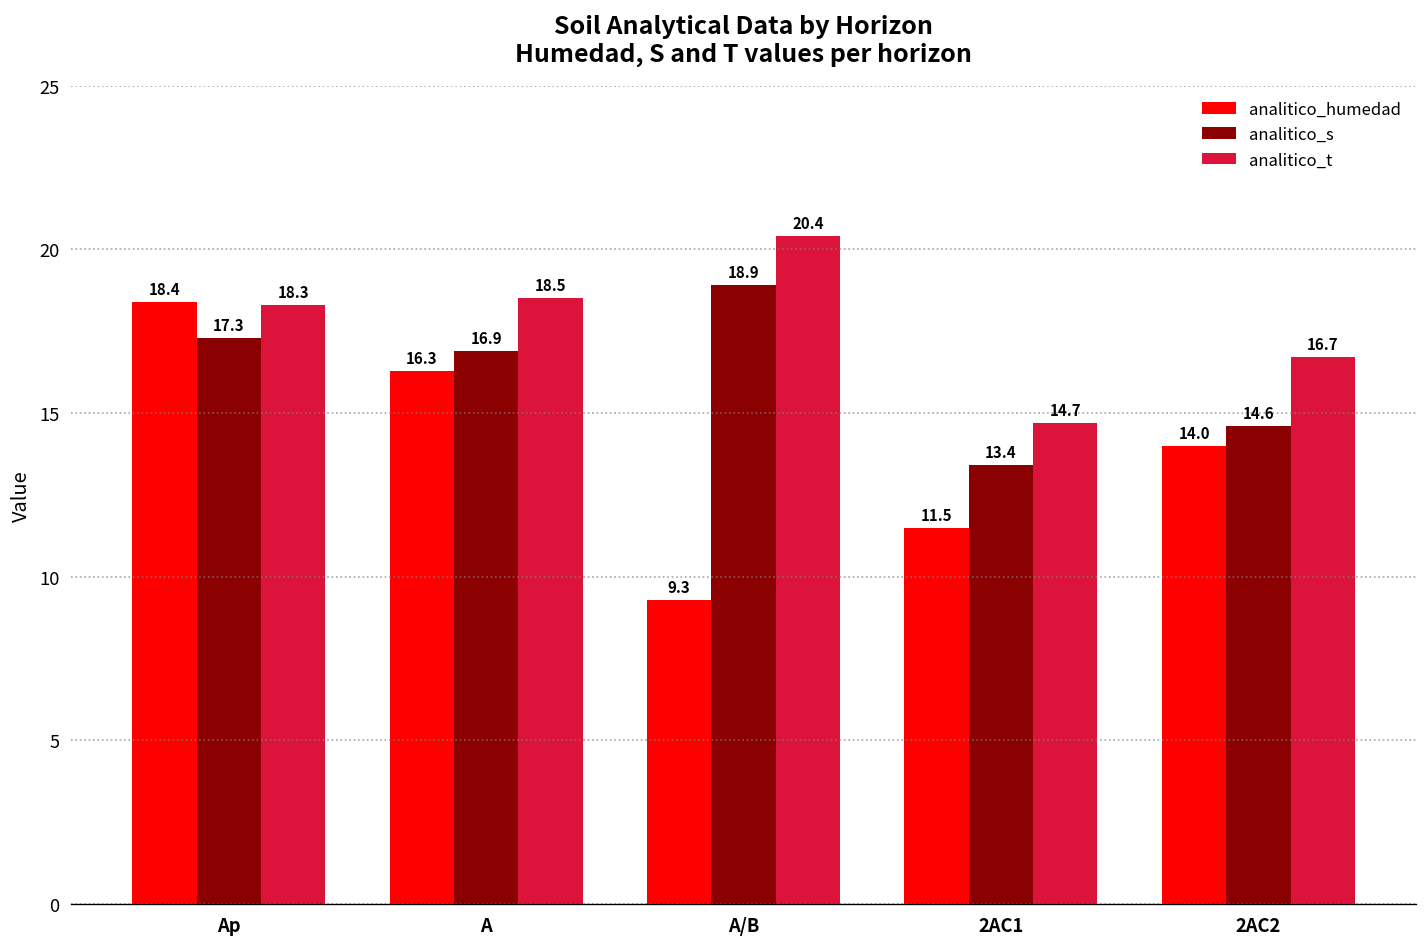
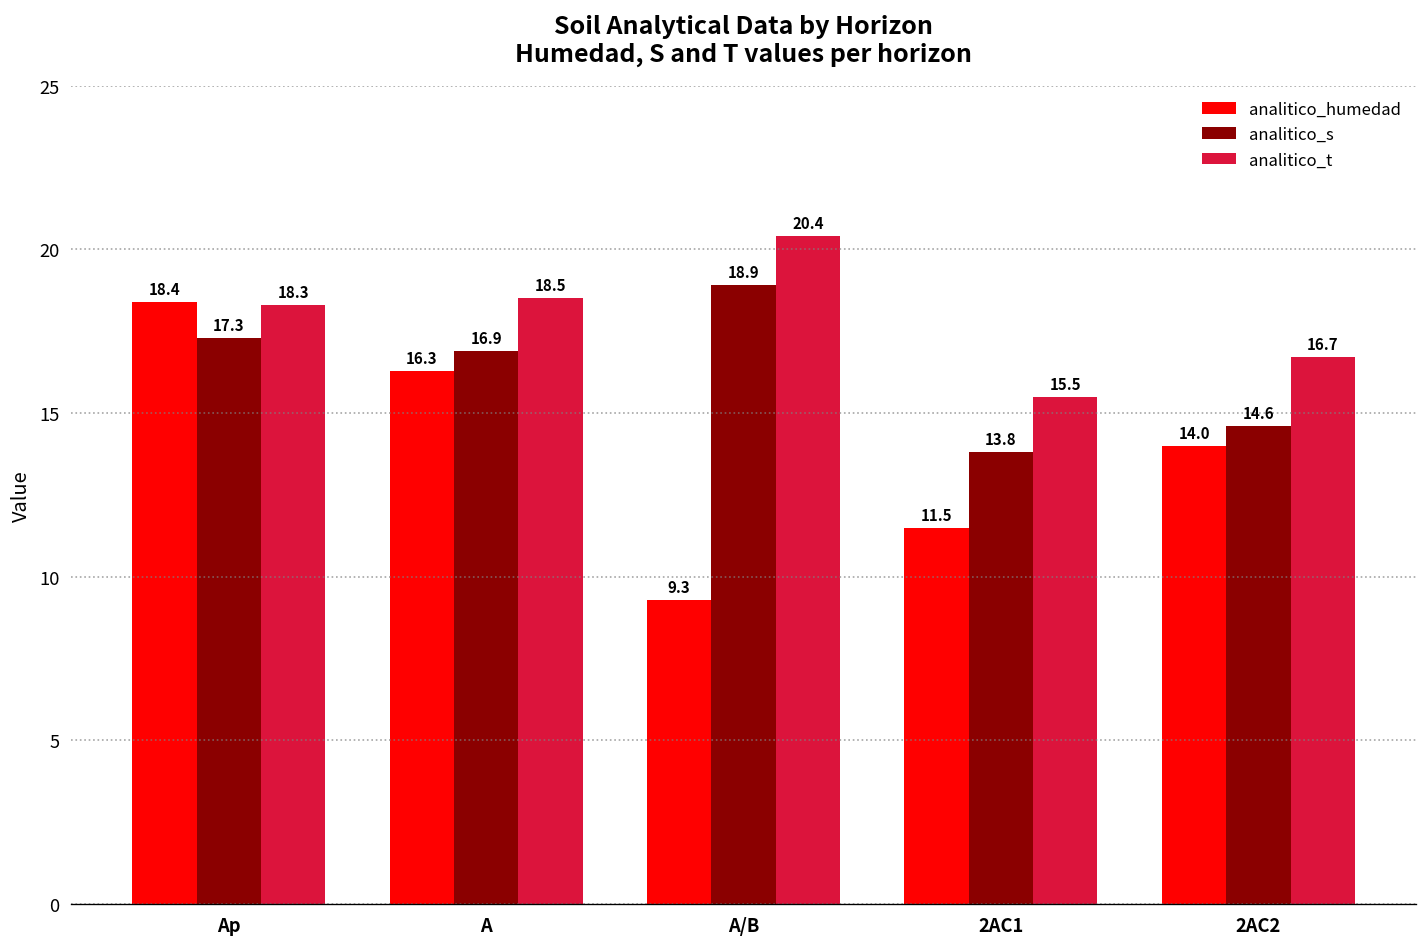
  {
    "analitico_humedad": {
      "Ap": 18.4,
      "A": 16.3,
      "A/B": 9.3,
      "2AC1": 11.5,
      "2AC2": 14.0
    },
    "analitico_s": {
      "Ap": 17.3,
      "A": 16.9,
      "A/B": 18.9,
-     "2AC1": 13.4,
+     "2AC1": 13.8,
      "2AC2": 14.6
    },
    "analitico_t": {
      "Ap": 18.3,
      "A": 18.5,
      "A/B": 20.4,
-     "2AC1": 14.7,
+     "2AC1": 15.5,
      "2AC2": 16.7
    }
  }
